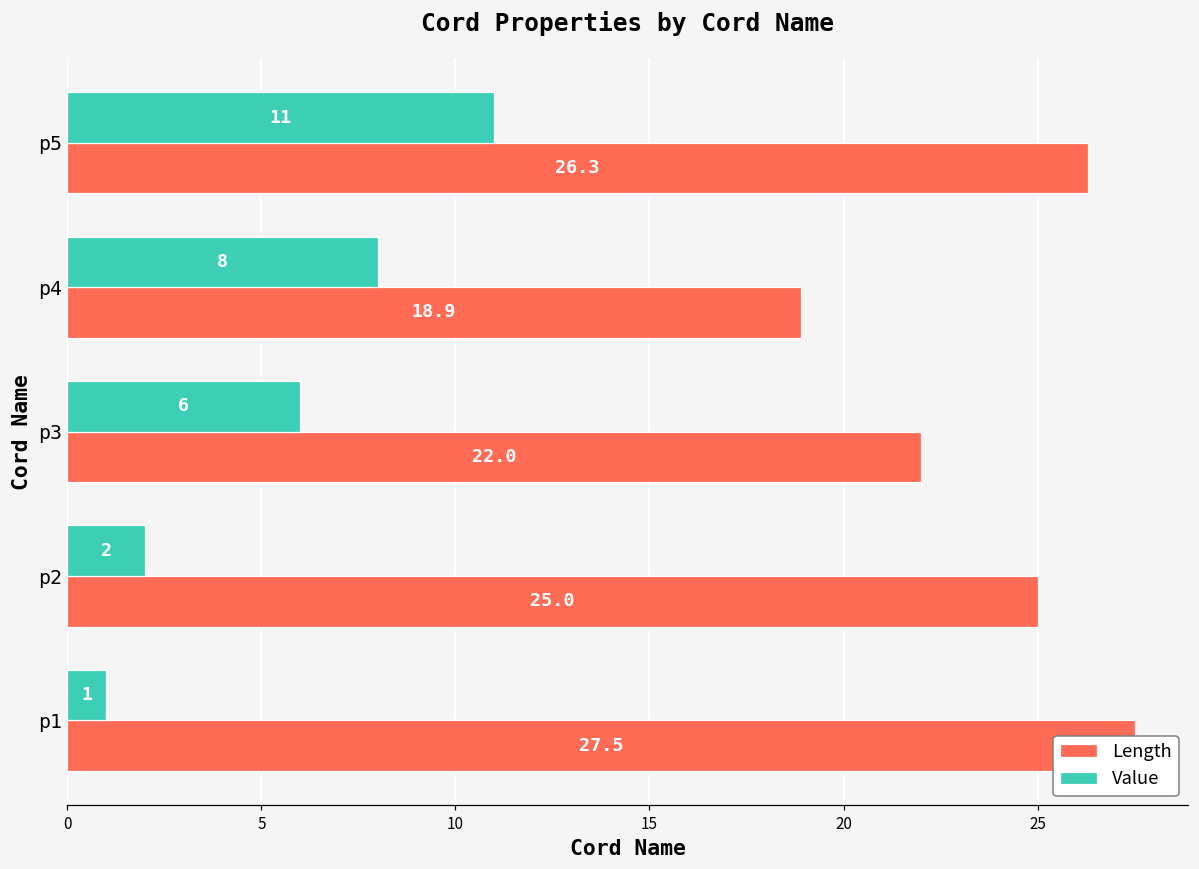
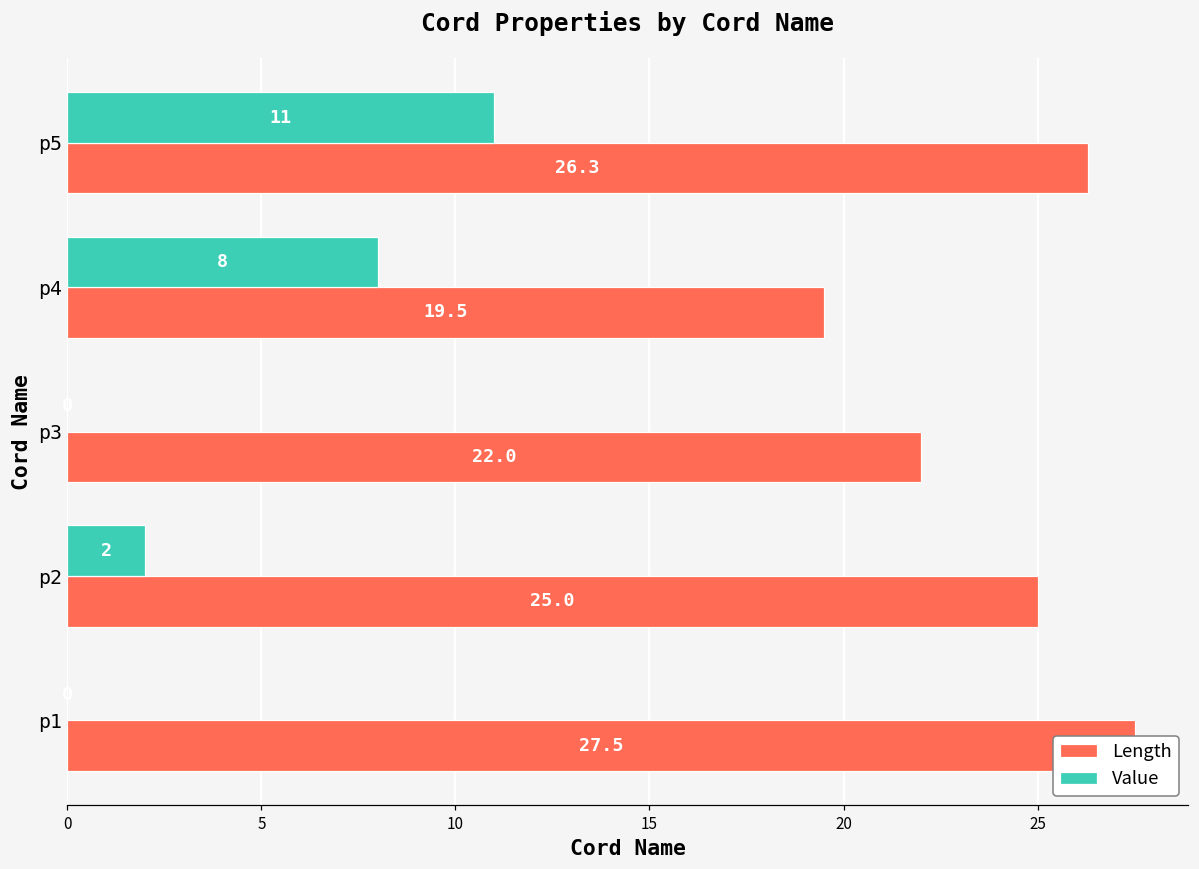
  {
    "Length": {
      "p5": 26.3,
-     "p4": 18.9,
+     "p4": 19.5,
      "p3": 22.0,
      "p2": 25.0
    },
    "Value": {
-     "p3": 6,
-     "p1": 1
+     "p3": 0,
+     "p1": 0
    }
  }
